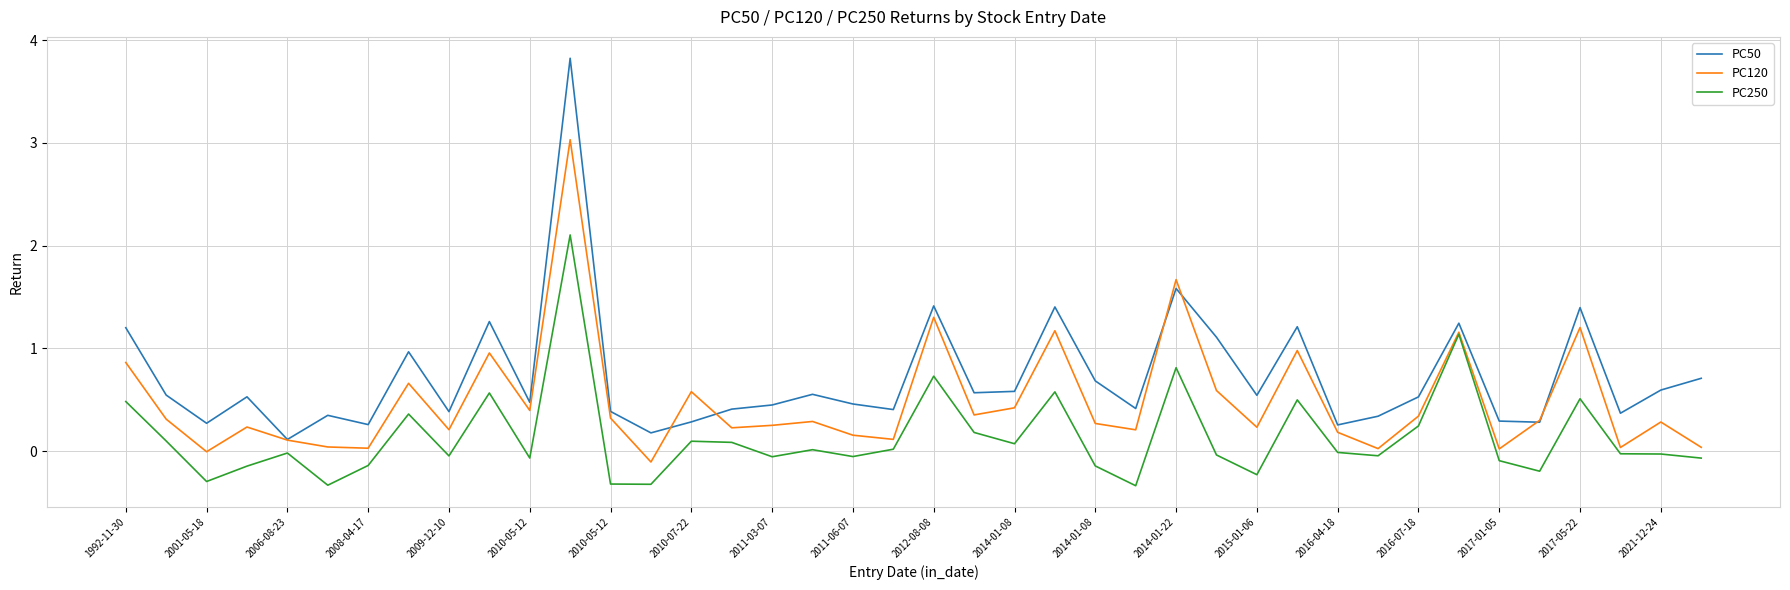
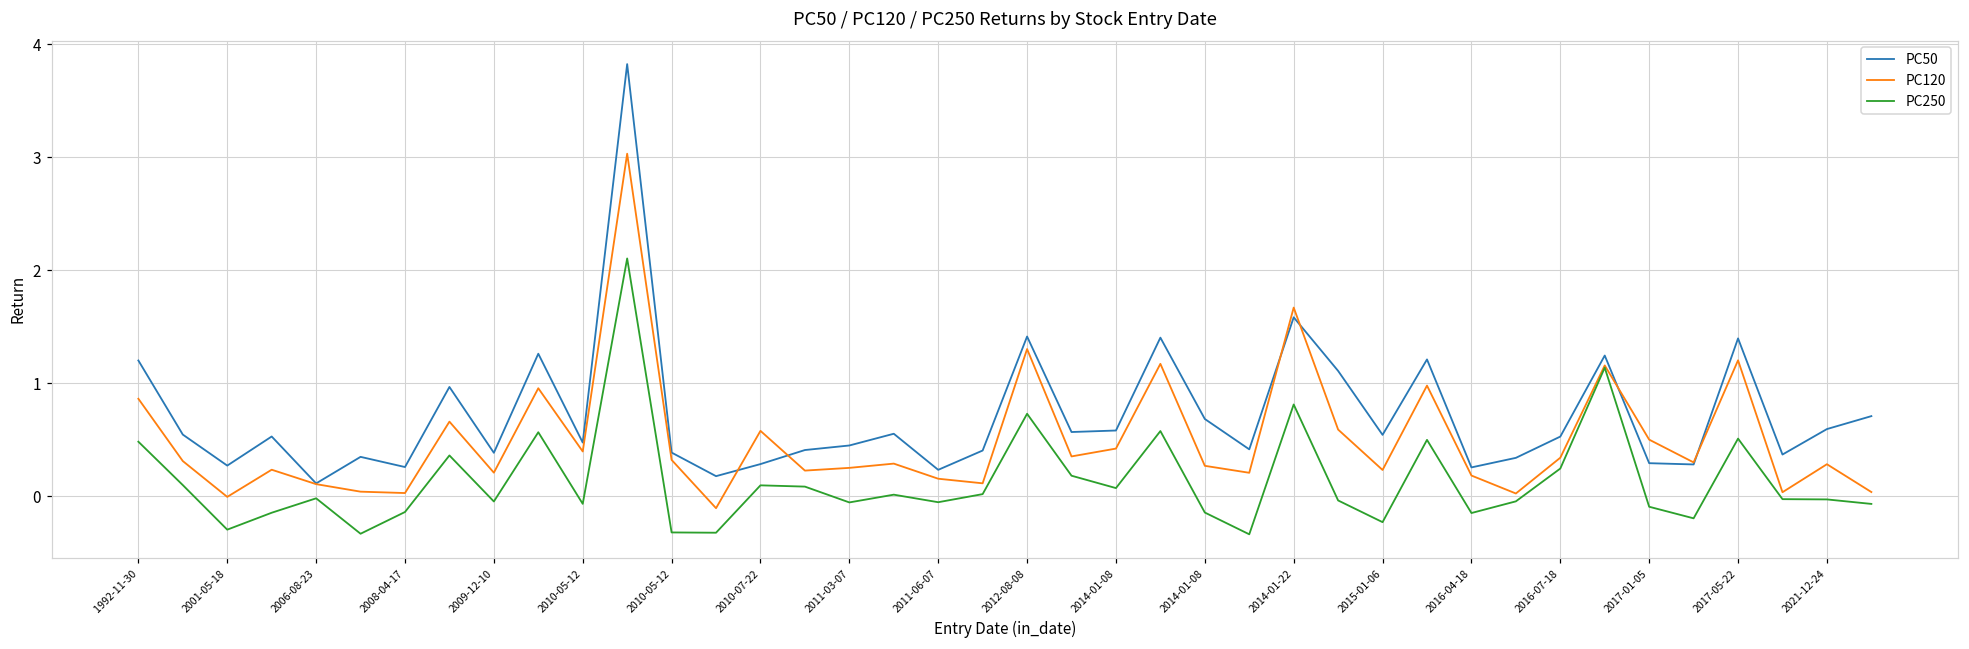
  {
    "PC50": {
      "1992-11-30": 1.20,
      "2001-05-18": 0.27,
      "2008-04-17": 0.26,
      "2009-12-10": 0.38,
      "2010-07-22": 0.28,
      "2011-03-07": 0.45,
-     "2011-06-07": 0.46,
+     "2011-06-07": 0.23,
      "2012-08-08": 1.41,
      "2014-01-22": 1.58,
      "2015-01-06": 0.54,
      "2016-04-18": 0.25,
      "2016-07-18": 0.53,
      "2017-01-05": 0.29,
      "2017-05-22": 1.40,
      "2021-12-24": 0.59
    },
    "PC120": {
      "1992-11-30": 0.86,
      "2001-05-18": -0.01,
      "2008-04-17": 0.03,
      "2009-12-10": 0.21,
      "2010-07-22": 0.58,
      "2011-03-07": 0.25,
      "2011-06-07": 0.15,
      "2012-08-08": 1.30,
      "2014-01-22": 1.67,
      "2015-01-06": 0.23,
      "2016-04-18": 0.18,
      "2016-07-18": 0.34,
-     "2017-01-05": 0.02,
+     "2017-01-05": 0.50,
      "2017-05-22": 1.20,
      "2021-12-24": 0.28
    },
    "PC250": {
      "1992-11-30": 0.48,
      "2001-05-18": -0.30,
      "2006-08-23": -0.02,
      "2008-04-17": -0.14,
      "2009-12-10": -0.05,
      "2010-07-22": 0.10,
      "2011-03-07": -0.05,
      "2011-06-07": -0.05,
      "2012-08-08": 0.73,
      "2014-01-22": 0.81,
      "2015-01-06": -0.23,
-     "2016-04-18": -0.01,
+     "2016-04-18": -0.15,
      "2016-07-18": 0.24,
      "2017-01-05": -0.09,
      "2017-05-22": 0.51,
      "2021-12-24": -0.03
    }
  }
